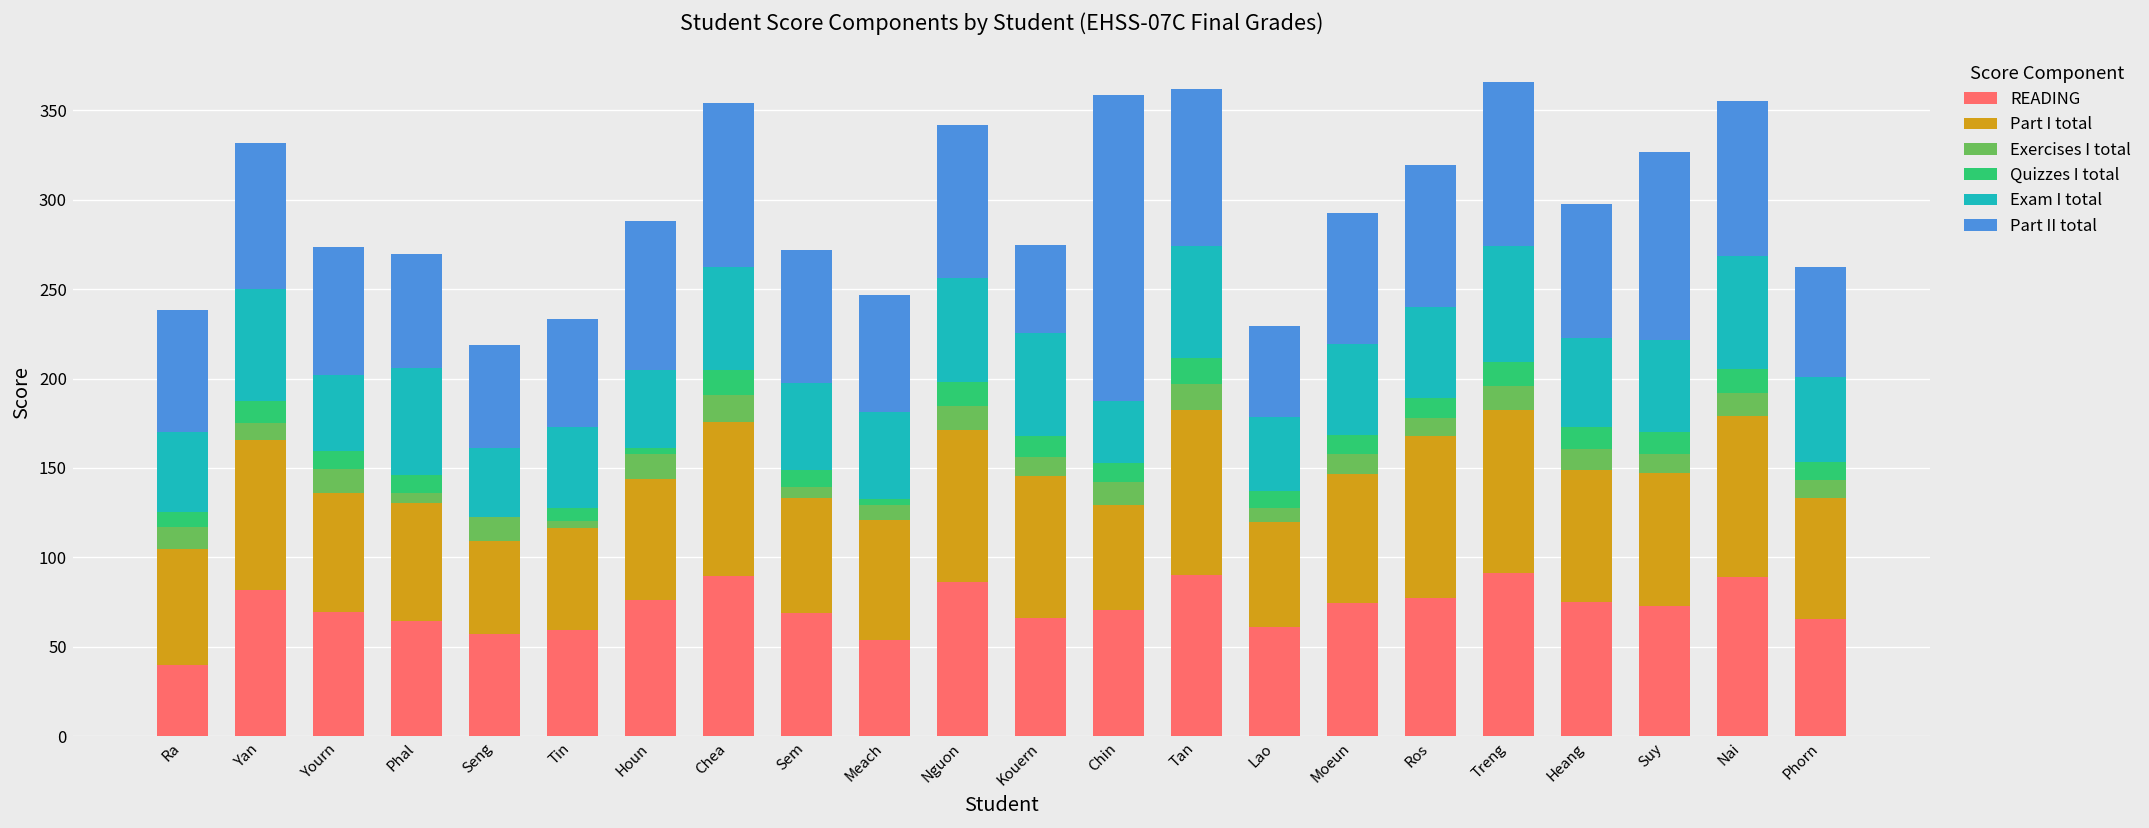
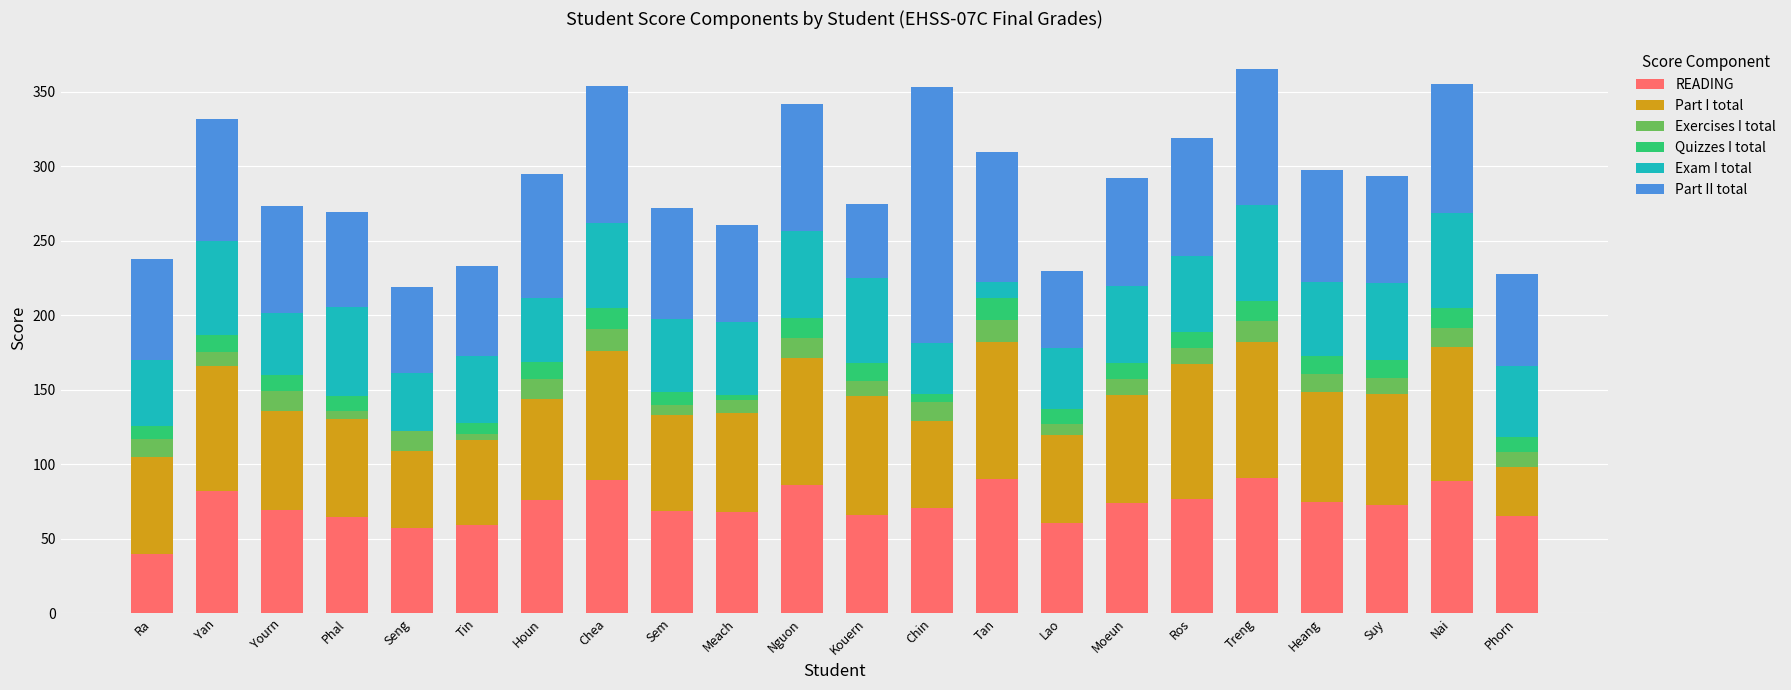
  {
    "READING": {
      "Ra": 40,
      "Yan": 82,
      "Yourn": 69,
      "Phal": 65,
      "Seng": 57,
      "Tin": 60,
      "Houn": 76,
      "Chea": 90,
      "Sem": 69,
-     "Meach": 54,
+     "Meach": 68,
      "Nguon": 86,
      "Kouern": 66,
      "Chin": 71,
      "Tan": 90,
      "Lao": 61,
      "Moeun": 74,
      "Ros": 77,
      "Treng": 91,
      "Heang": 75,
      "Suy": 73,
      "Nai": 89,
      "Phorn": 65
    },
    "Part I total": {
      "Ra": 65,
      "Yan": 84,
      "Yourn": 66,
      "Phal": 66,
      "Seng": 52,
      "Tin": 57,
      "Houn": 68,
      "Chea": 86,
      "Sem": 64,
      "Meach": 67,
      "Nguon": 85,
      "Kouern": 80,
      "Chin": 58,
      "Tan": 92,
      "Lao": 59,
      "Moeun": 73,
      "Ros": 91,
      "Treng": 91,
      "Heang": 74,
      "Suy": 75,
      "Nai": 90,
-     "Phorn": 68
+     "Phorn": 33
    },
    "Exercises I total": {
      "Ra": 12,
      "Yan": 9,
      "Yourn": 14,
      "Phal": 6,
      "Seng": 13,
      "Tin": 4,
      "Houn": 14,
      "Chea": 15,
      "Sem": 6,
      "Meach": 8,
      "Nguon": 13,
      "Kouern": 10,
      "Chin": 13,
      "Tan": 15,
      "Lao": 8,
      "Moeun": 11,
      "Ros": 10,
      "Treng": 14,
      "Heang": 12,
      "Suy": 11,
      "Nai": 13,
      "Phorn": 10
    },
    "Quizzes I total": {
      "Ra": 8,
      "Yan": 12,
      "Yourn": 10,
      "Phal": 10,
      "Seng": 0,
      "Tin": 7,
-     "Houn": 4,
+     "Houn": 11,
      "Chea": 14,
      "Sem": 9,
      "Meach": 3,
      "Nguon": 14,
      "Kouern": 12,
-     "Chin": 10,
+     "Chin": 5,
      "Tan": 15,
      "Lao": 10,
      "Moeun": 11,
      "Ros": 11,
      "Treng": 14,
      "Heang": 12,
      "Suy": 13,
      "Nai": 13,
      "Phorn": 10
    },
    "Exam I total": {
      "Ra": 45,
      "Yan": 63,
      "Yourn": 42,
      "Phal": 60,
      "Seng": 39,
      "Tin": 45,
      "Houn": 43,
      "Chea": 57,
      "Sem": 49,
      "Meach": 49,
      "Nguon": 58,
      "Kouern": 57,
      "Chin": 35,
-     "Tan": 63,
+     "Tan": 11,
      "Lao": 41,
      "Moeun": 51,
      "Ros": 51,
      "Treng": 64,
      "Heang": 50,
      "Suy": 51,
      "Nai": 64,
      "Phorn": 47
    },
    "Part II total": {
      "Ra": 68,
      "Yan": 82,
      "Yourn": 72,
      "Phal": 64,
      "Seng": 58,
      "Tin": 60,
      "Houn": 83,
      "Chea": 92,
      "Sem": 75,
      "Meach": 65,
      "Nguon": 85,
      "Kouern": 49,
      "Chin": 171,
      "Tan": 88,
      "Lao": 51,
      "Moeun": 73,
      "Ros": 79,
      "Treng": 92,
      "Heang": 75,
-     "Suy": 105,
+     "Suy": 72,
      "Nai": 86,
      "Phorn": 62
    }
  }
